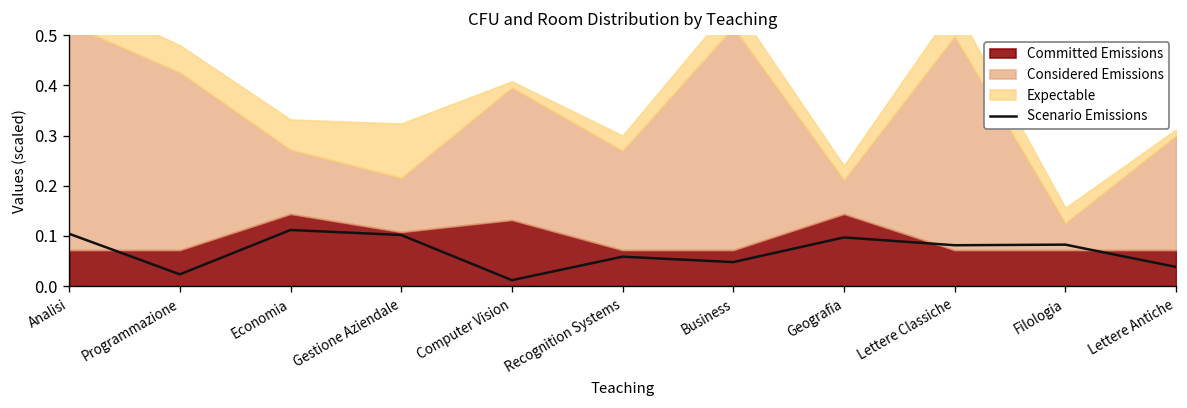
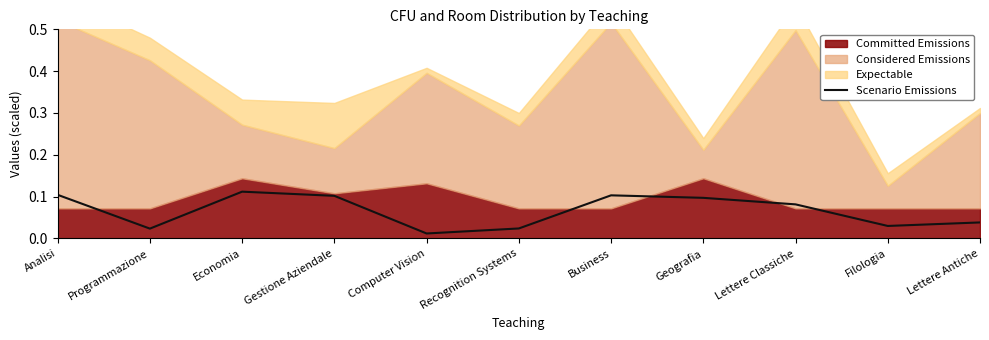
  {
    "Scenario Emissions": {
      "Analisi": 0.10,
      "Programmazione": 0.02,
      "Economia": 0.11,
      "Computer Vision": 0.01,
-     "Recognition Systems": 0.06,
-     "Business": 0.05,
+     "Recognition Systems": 0.02,
+     "Business": 0.10,
      "Geografia": 0.10,
      "Lettere Classiche": 0.08,
-     "Filologia": 0.08,
+     "Filologia": 0.03,
      "Lettere Antiche": 0.04
    },
    "Committed Emissions": {
      "Analisi": 0.07,
      "Programmazione": 0.07,
      "Economia": 0.14,
      "Computer Vision": 0.13,
      "Recognition Systems": 0.07,
      "Business": 0.07,
      "Geografia": 0.14,
      "Lettere Classiche": 0.07,
      "Filologia": 0.07,
      "Lettere Antiche": 0.07
    }
  }
